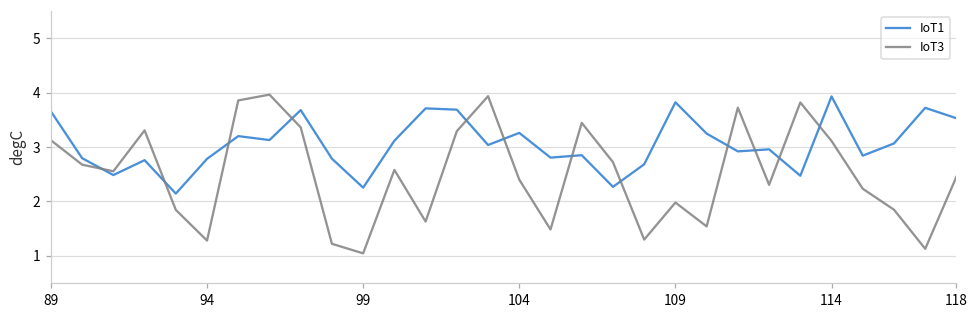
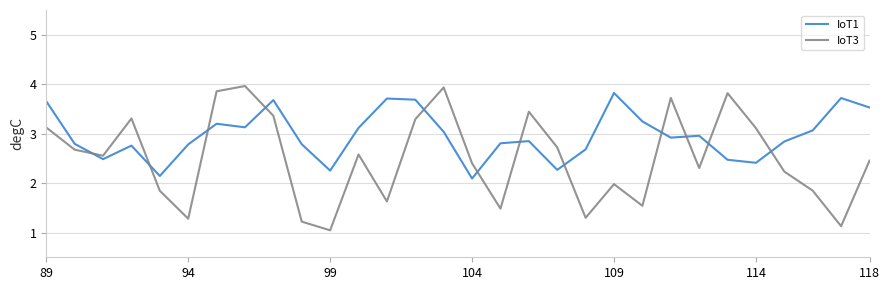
  {
    "IoT1": {
      "89": 3.7,
      "94": 2.8,
      "99": 2.3,
-     "104": 3.3,
+     "104": 2.1,
      "109": 3.8,
-     "114": 3.9,
+     "114": 2.4,
      "118": 3.5
    },
    "IoT3": {
      "89": 3.1,
      "94": 1.3,
      "99": 1.0,
      "104": 2.4,
      "109": 2.0,
      "114": 3.1,
      "118": 2.5
    }
  }
